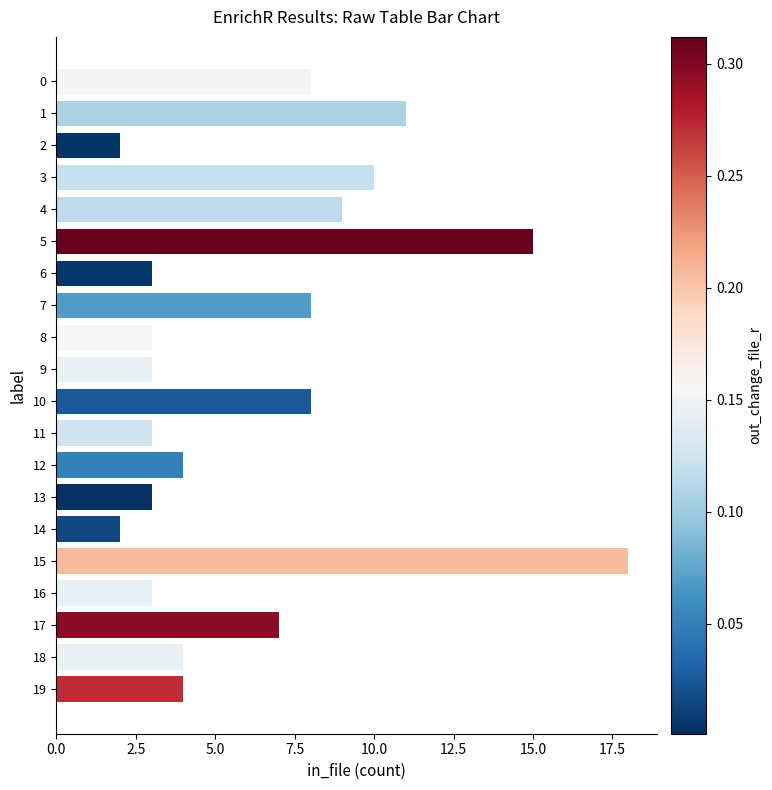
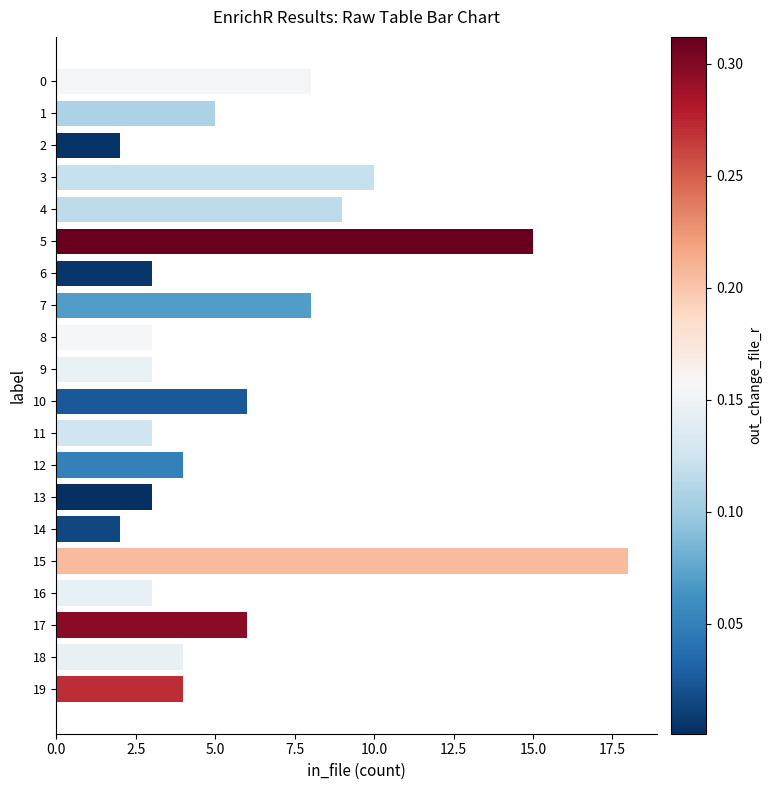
  {
    "0": 8,
-   "1": 11,
+   "1": 5,
    "2": 2,
    "3": 10,
    "4": 9,
    "5": 15,
    "6": 3,
    "7": 8,
    "8": 3,
    "9": 3,
-   "10": 8,
+   "10": 6,
    "11": 3,
    "12": 4,
    "13": 3,
    "14": 2,
    "15": 18,
    "16": 3,
-   "17": 7,
+   "17": 6,
    "18": 4,
    "19": 4
  }
